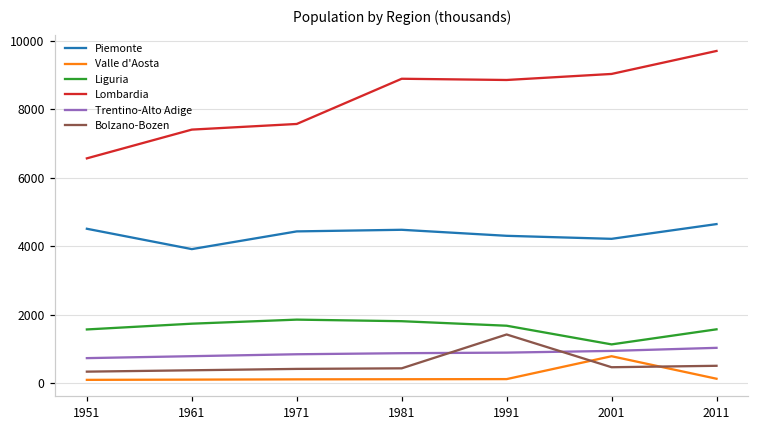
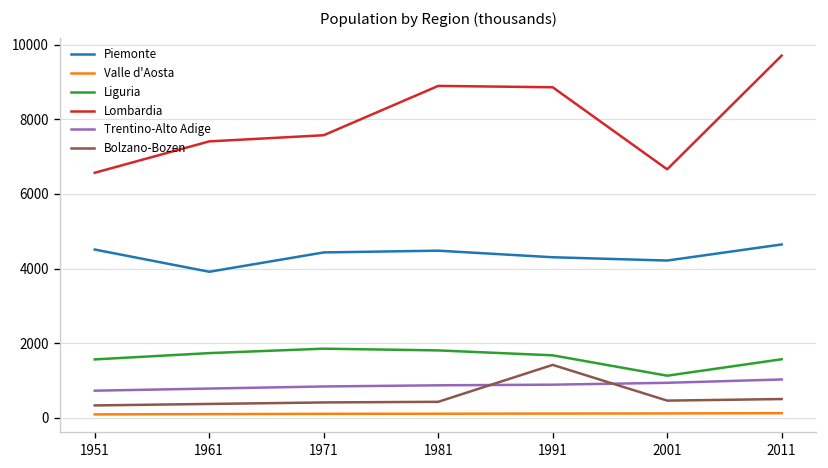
  {
    "Piemonte": {
      "1951": 4500,
      "1961": 3900,
      "1971": 4400,
      "1981": 4500,
      "1991": 4300,
      "2001": 4200,
      "2011": 4600
    },
    "Valle d'Aosta": {
      "1951": 100,
      "1961": 100,
      "1971": 100,
      "1981": 100,
      "1991": 100,
-     "2001": 800,
+     "2001": 100,
      "2011": 100
    },
    "Liguria": {
      "1951": 1600,
      "1961": 1700,
      "1971": 1900,
      "1981": 1800,
      "1991": 1700,
      "2001": 1100,
      "2011": 1600
    },
    "Lombardia": {
      "1951": 6600,
      "1961": 7400,
      "1971": 7600,
      "1981": 8900,
      "1991": 8900,
-     "2001": 9000,
+     "2001": 6700,
      "2011": 9700
    },
    "Trentino-Alto Adige": {
      "1951": 700,
      "1961": 800,
      "1971": 800,
      "1981": 900,
      "1991": 900,
      "2001": 900,
      "2011": 1000
    },
    "Bolzano-Bozen": {
      "1951": 300,
      "1961": 400,
      "1971": 400,
      "1981": 400,
      "1991": 1400,
      "2001": 500,
      "2011": 500
    }
  }
